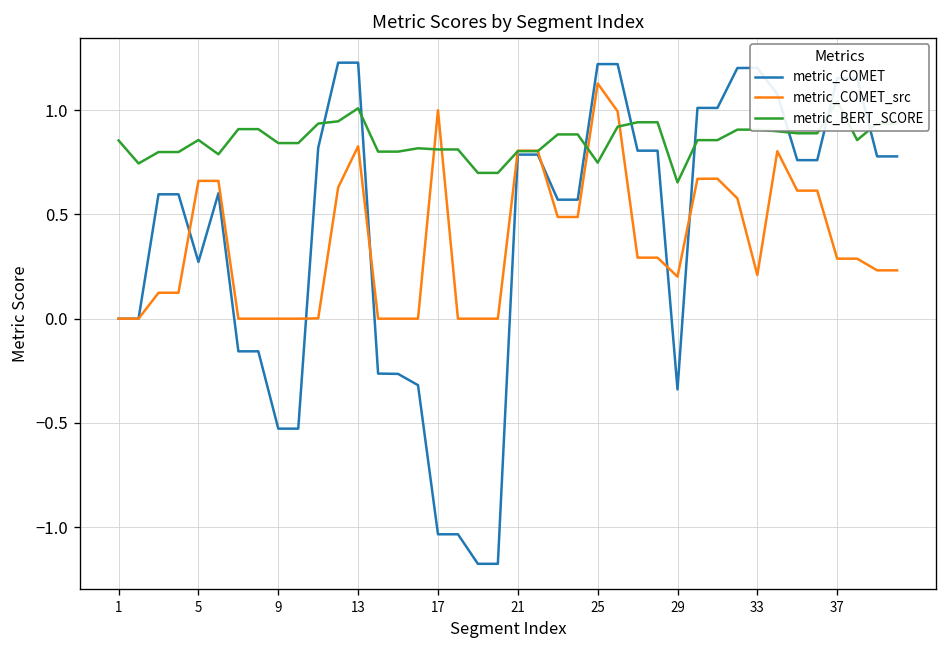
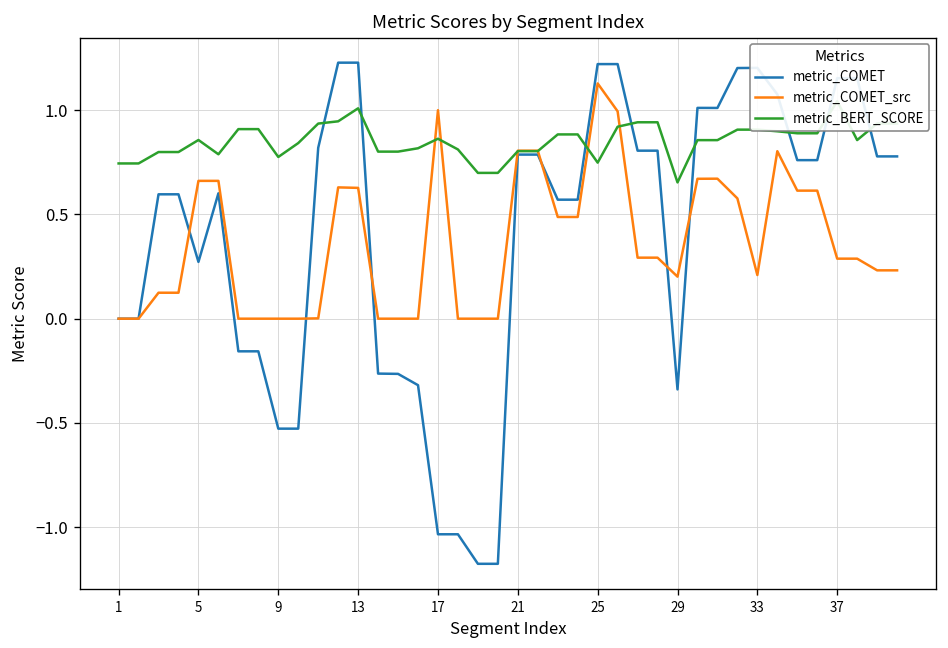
  {
    "metric_COMET": {
      "5": 0.27,
      "9": -0.53,
      "13": 1.23,
      "17": -1.03,
      "21": 0.79,
      "25": 1.22,
      "29": -0.34
    },
    "metric_COMET_src": {
      "5": 0.66,
      "9": 0.00,
-     "13": 0.83,
+     "13": 0.63,
      "17": 1.00,
      "25": 1.13,
      "29": 0.20,
      "33": 0.21,
      "37": 0.29
    },
    "metric_BERT_SCORE": {
-     "1": 0.85,
+     "1": 0.74,
      "5": 0.86,
-     "9": 0.84,
+     "9": 0.78,
      "13": 1.01,
-     "17": 0.81,
+     "17": 0.86,
      "25": 0.75,
      "29": 0.65,
      "33": 0.91
    }
  }
